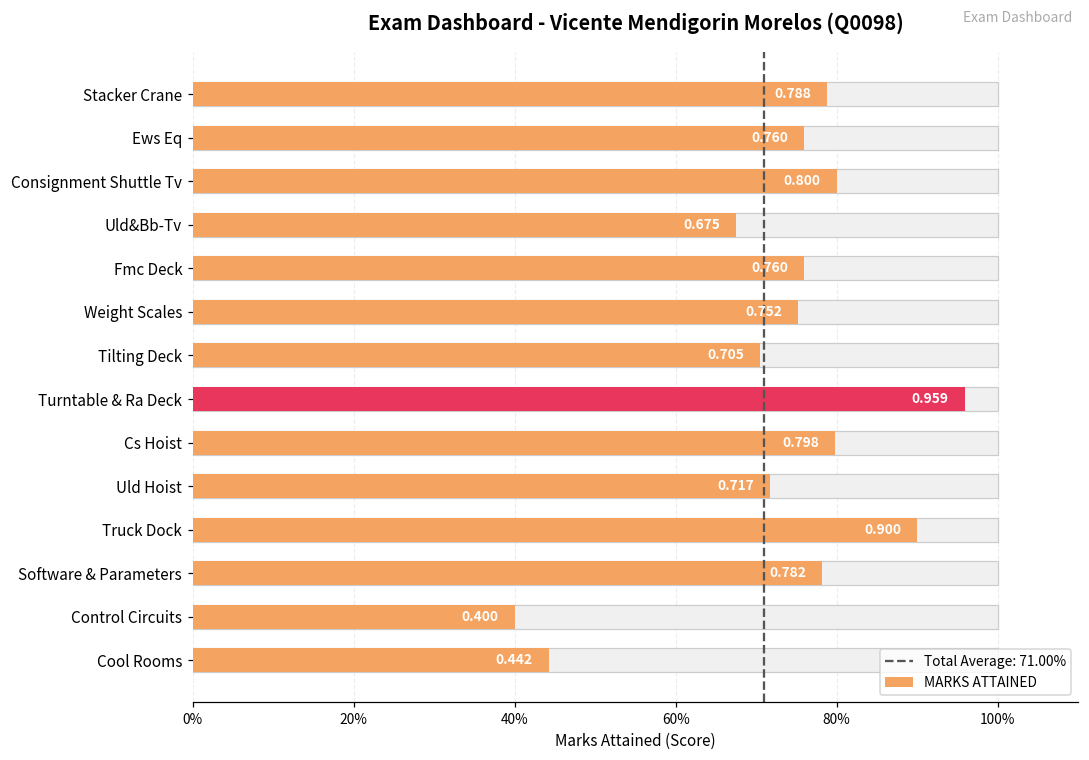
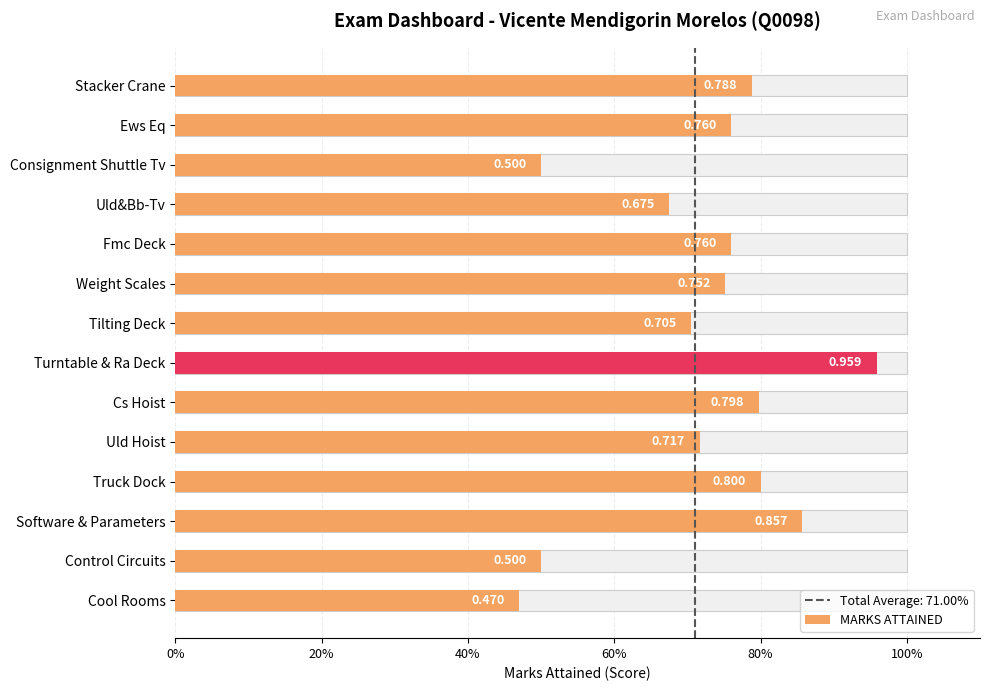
  {
    "MARKS ATTAINED": {
-     "Consignment Shuttle Tv": 0.800,
-     "Truck Dock": 0.900,
-     "Software & Parameters": 0.782,
-     "Control Circuits": 0.400,
-     "Cool Rooms": 0.442
+     "Consignment Shuttle Tv": 0.500,
+     "Truck Dock": 0.800,
+     "Software & Parameters": 0.857,
+     "Control Circuits": 0.500,
+     "Cool Rooms": 0.470
    }
  }
